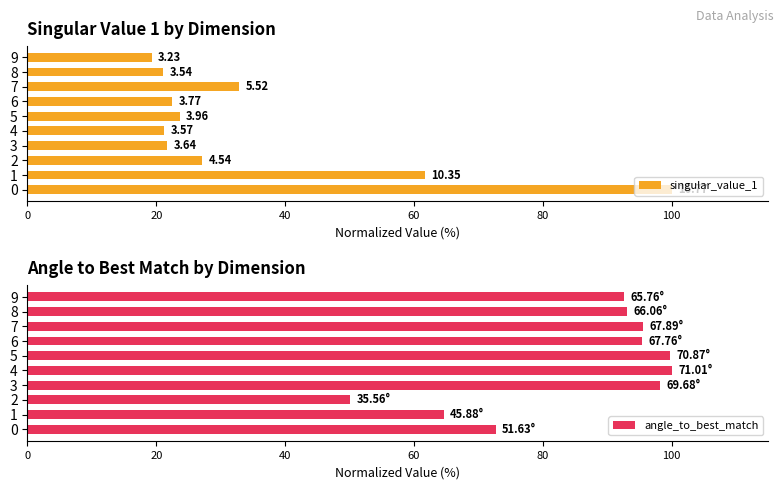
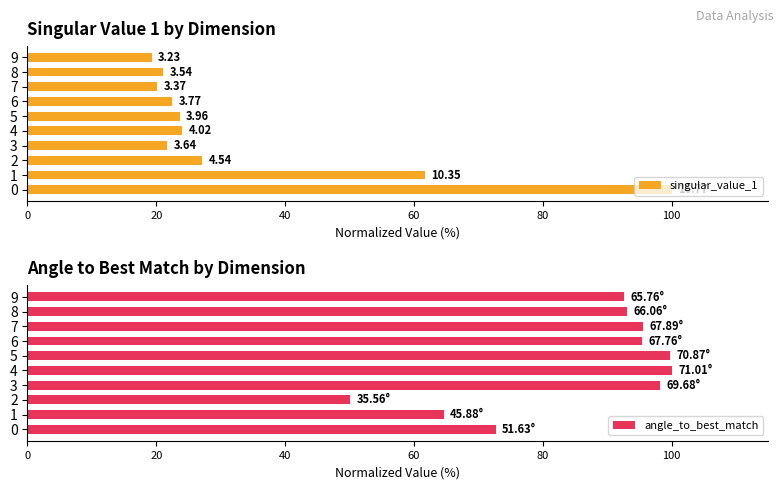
  {
    "Singular Value 1 by Dimension": {
-     "7": 5.52,
-     "4": 3.57
+     "7": 3.37,
+     "4": 4.02
    }
  }
